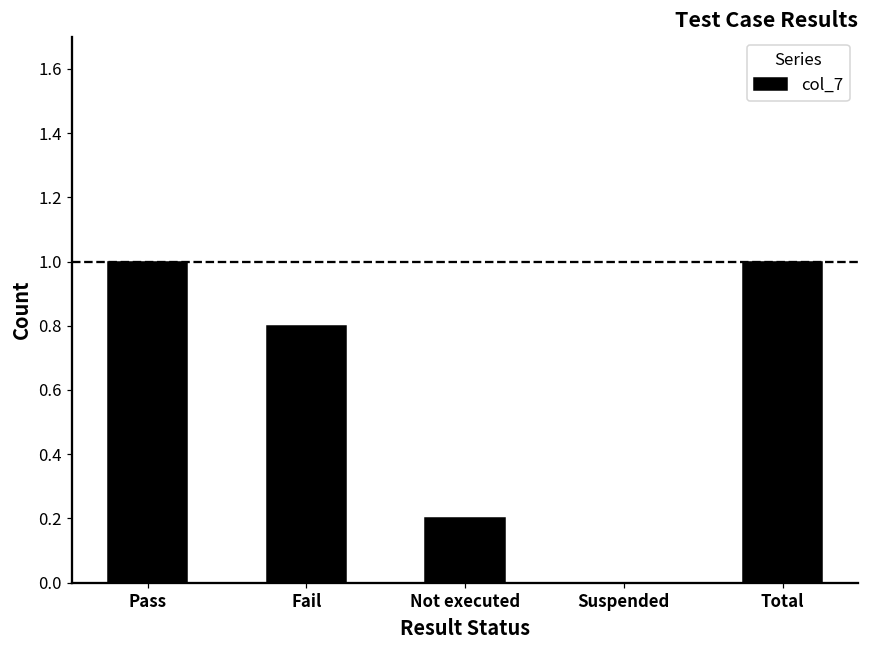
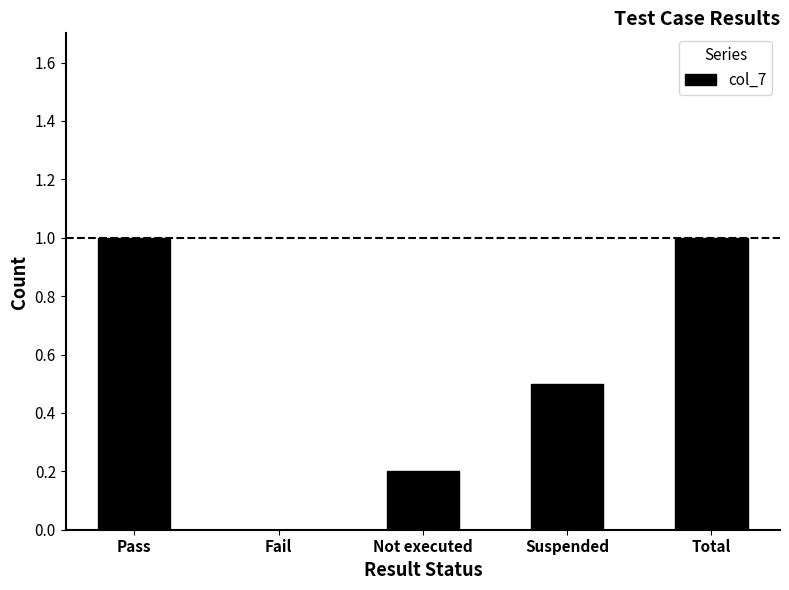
  {
    "Pass": 1.0,
-   "Fail": 0.8,
+   "Fail": 0.0,
    "Not executed": 0.2,
-   "Suspended": 0.0,
+   "Suspended": 0.5,
    "Total": 1.0
  }
